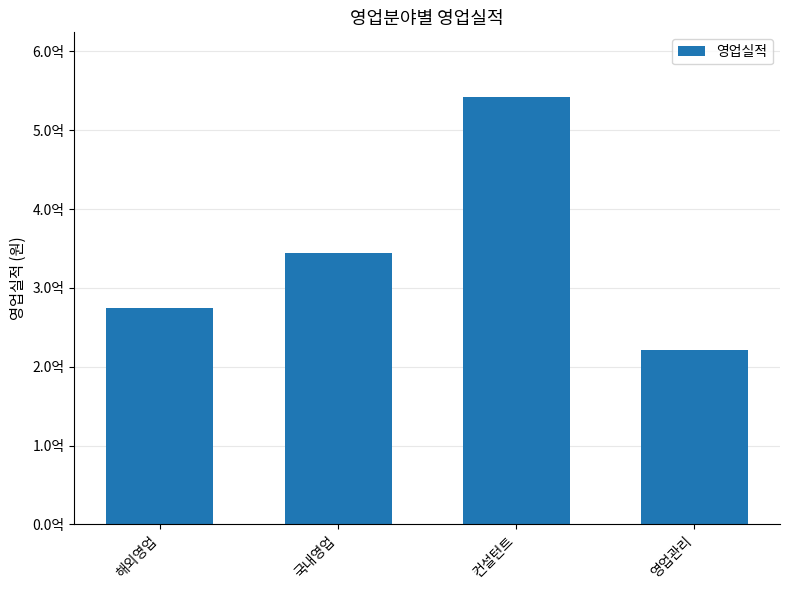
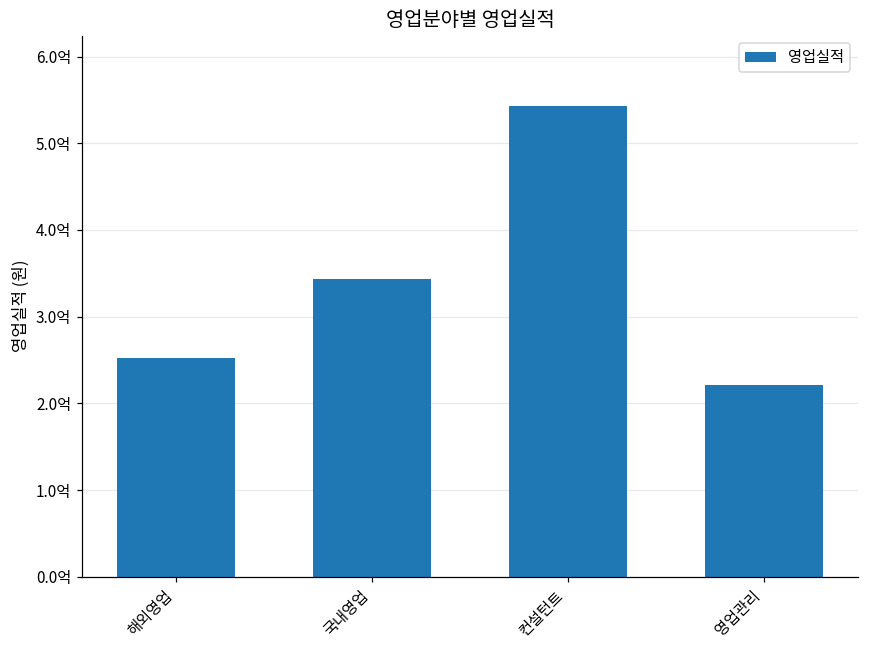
  {
-   "해외영업": "2.7억",
+   "해외영업": "2.5억",
    "국내영업": "3.4억",
    "컨설턴트": "5.4억",
    "영업관리": "2.2억"
  }
